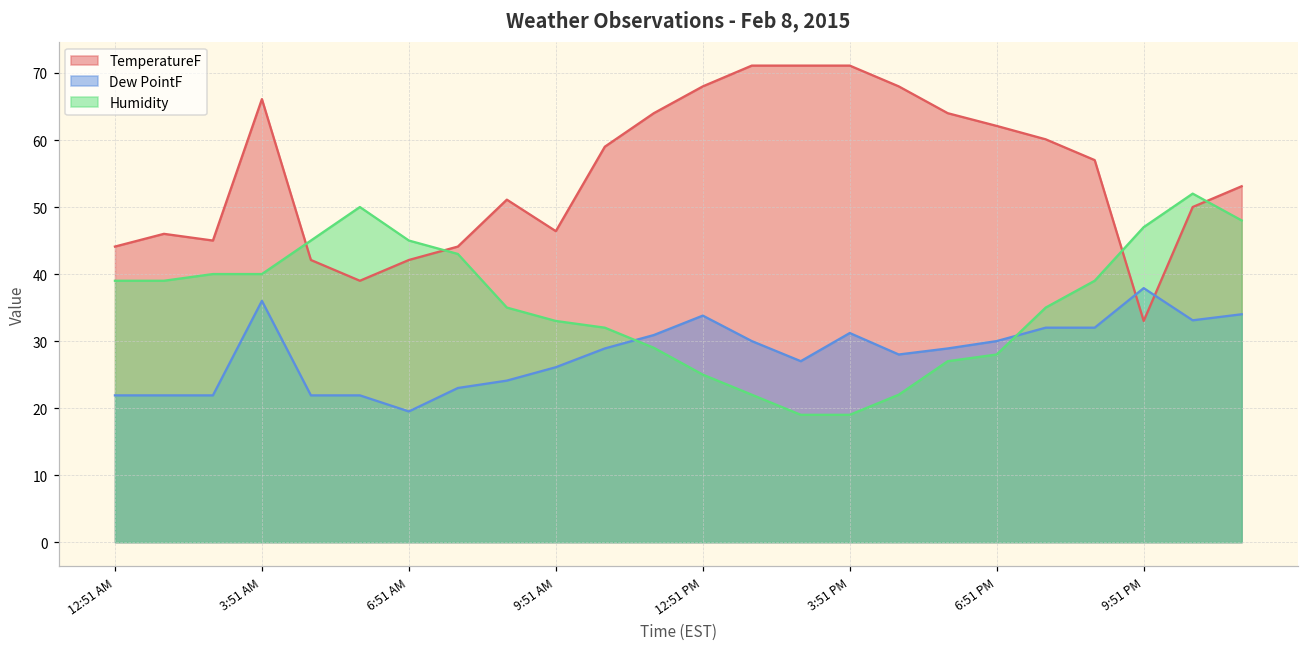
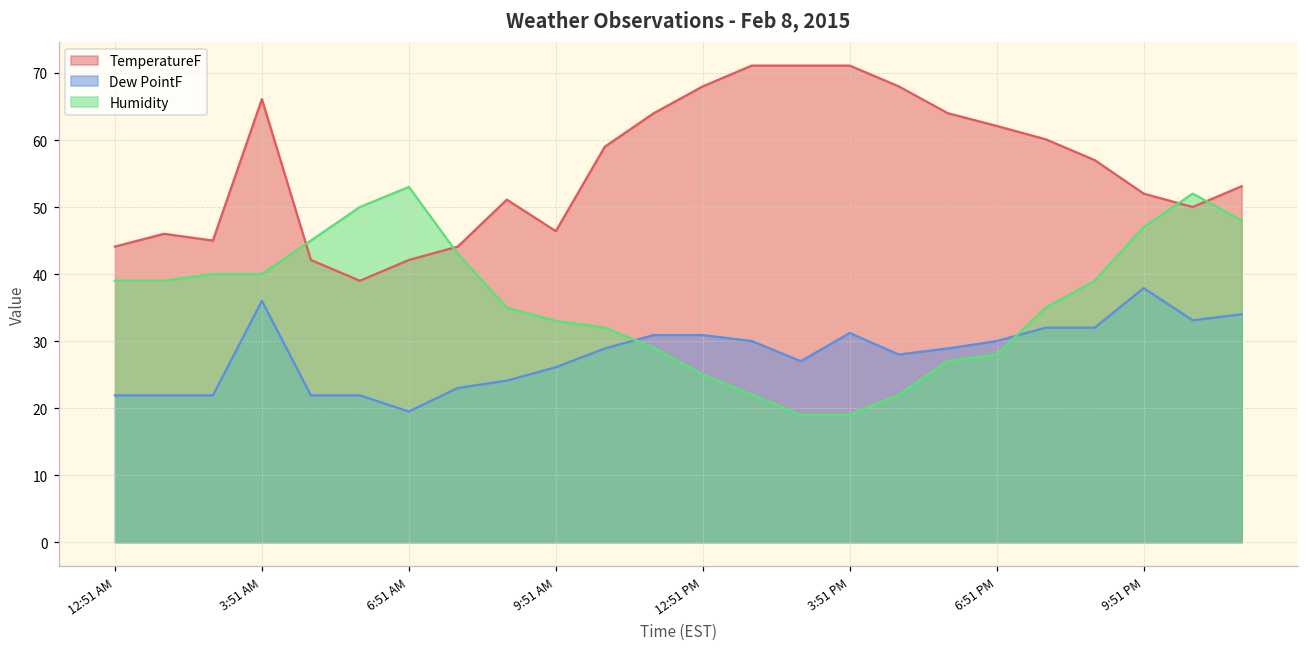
  {
    "TemperatureF": {
      "12:51 AM": 44,
      "3:51 AM": 66,
      "6:51 AM": 42,
      "9:51 AM": 46,
      "12:51 PM": 68,
      "3:51 PM": 71,
      "6:51 PM": 62,
-     "9:51 PM": 33
+     "9:51 PM": 52
    },
    "Dew PointF": {
      "12:51 AM": 22,
      "3:51 AM": 36,
      "6:51 AM": 20,
      "9:51 AM": 26,
-     "12:51 PM": 34,
+     "12:51 PM": 31,
      "3:51 PM": 31,
      "6:51 PM": 30,
      "9:51 PM": 38
    },
    "Humidity": {
      "12:51 AM": 39,
      "3:51 AM": 40,
-     "6:51 AM": 45,
+     "6:51 AM": 53,
      "9:51 AM": 33,
      "12:51 PM": 25,
      "3:51 PM": 19,
      "6:51 PM": 28,
      "9:51 PM": 47
    }
  }
